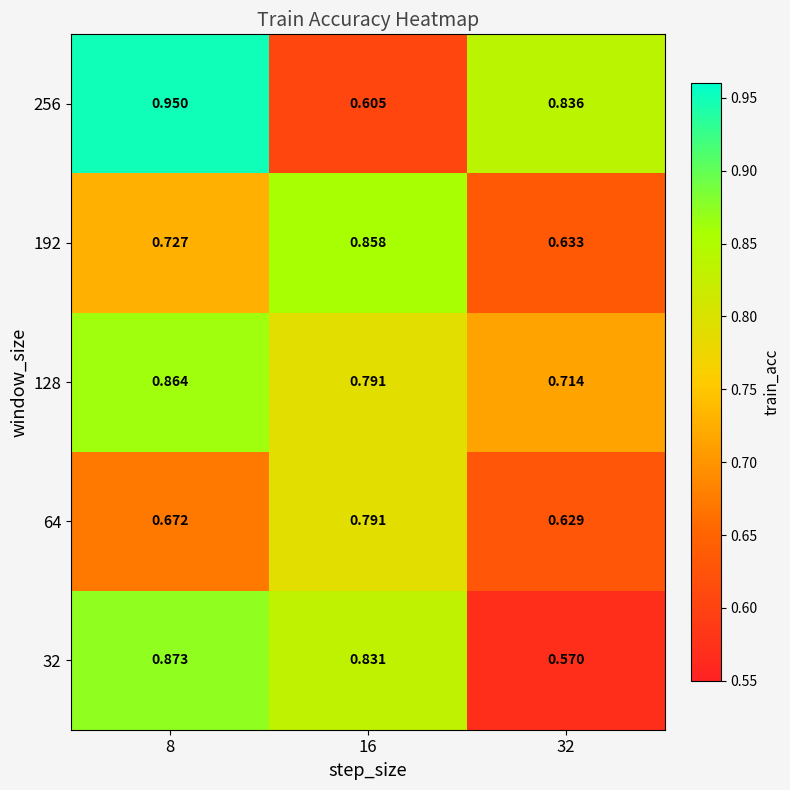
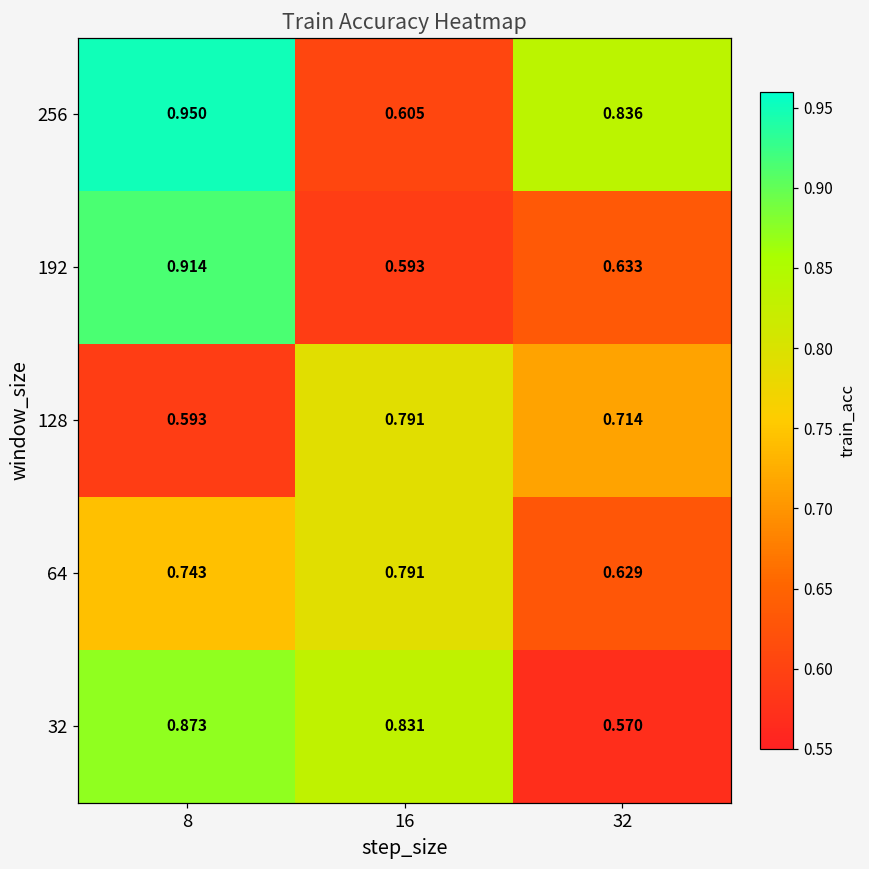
  {
    "256": {
      "8": 0.950,
      "16": 0.605,
      "32": 0.836
    },
    "192": {
-     "8": 0.727,
-     "16": 0.858,
+     "8": 0.914,
+     "16": 0.593,
      "32": 0.633
    },
    "128": {
-     "8": 0.864,
+     "8": 0.593,
      "16": 0.791,
      "32": 0.714
    },
    "64": {
-     "8": 0.672,
+     "8": 0.743,
      "16": 0.791,
      "32": 0.629
    },
    "32": {
      "8": 0.873,
      "16": 0.831,
      "32": 0.570
    }
  }
